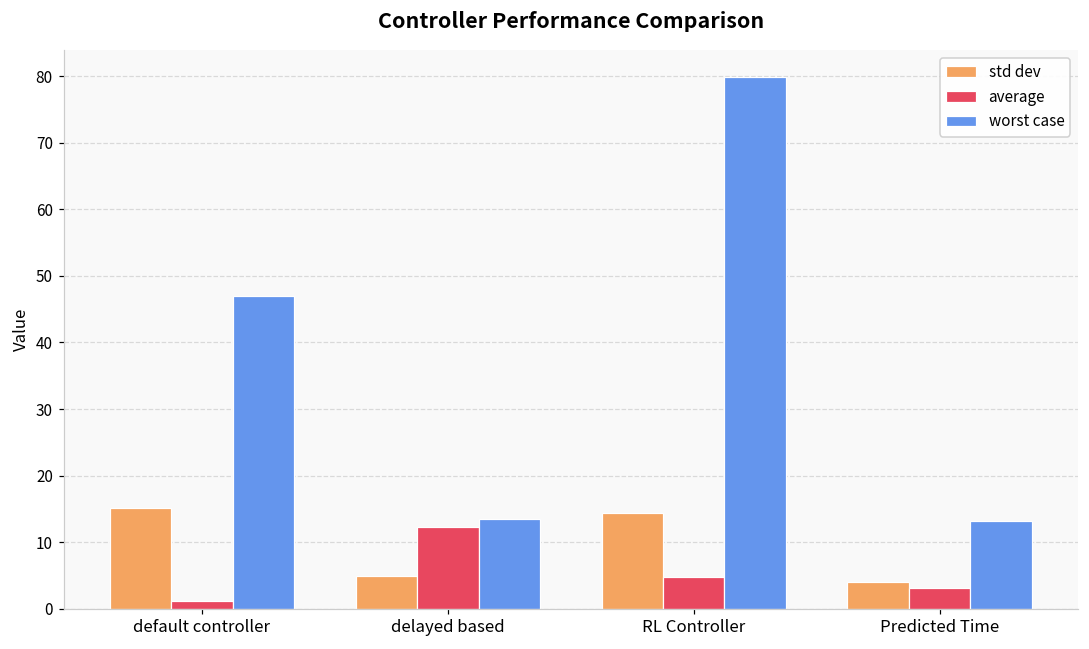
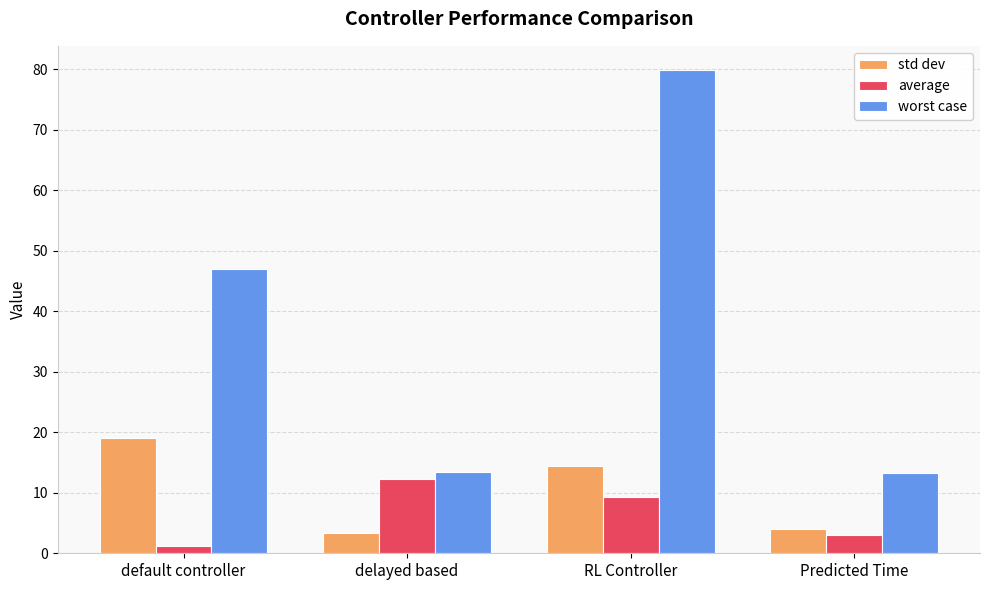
  {
    "std dev": {
-     "default controller": 15,
-     "delayed based": 5,
+     "default controller": 19,
+     "delayed based": 3,
      "RL Controller": 14,
      "Predicted Time": 4
    },
    "average": {
      "default controller": 1,
      "delayed based": 12,
-     "RL Controller": 5,
+     "RL Controller": 9,
      "Predicted Time": 3
    },
    "worst case": {
      "default controller": 47,
      "delayed based": 13,
      "RL Controller": 80,
      "Predicted Time": 13
    }
  }
